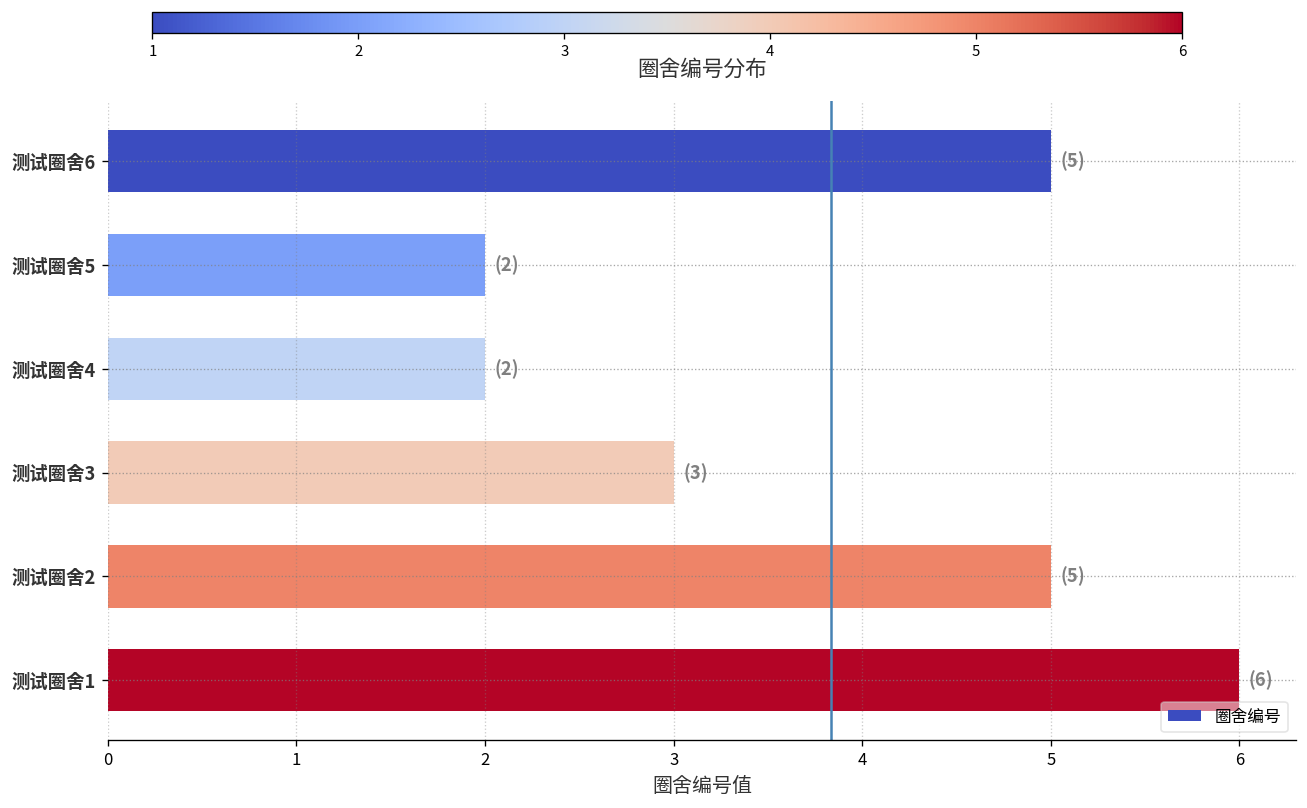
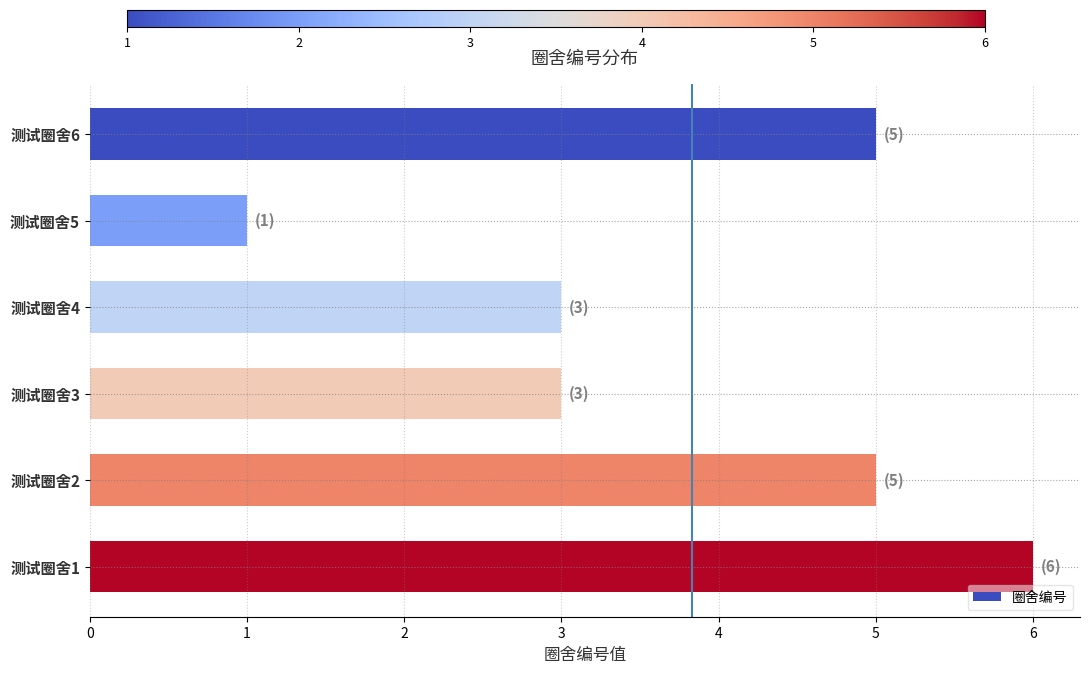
  {
    "测试圈舍6": "(5)",
-   "测试圈舍5": "(2)",
-   "测试圈舍4": "(2)",
+   "测试圈舍5": "(1)",
+   "测试圈舍4": "(3)",
    "测试圈舍3": "(3)",
    "测试圈舍2": "(5)",
    "测试圈舍1": "(6)"
  }
